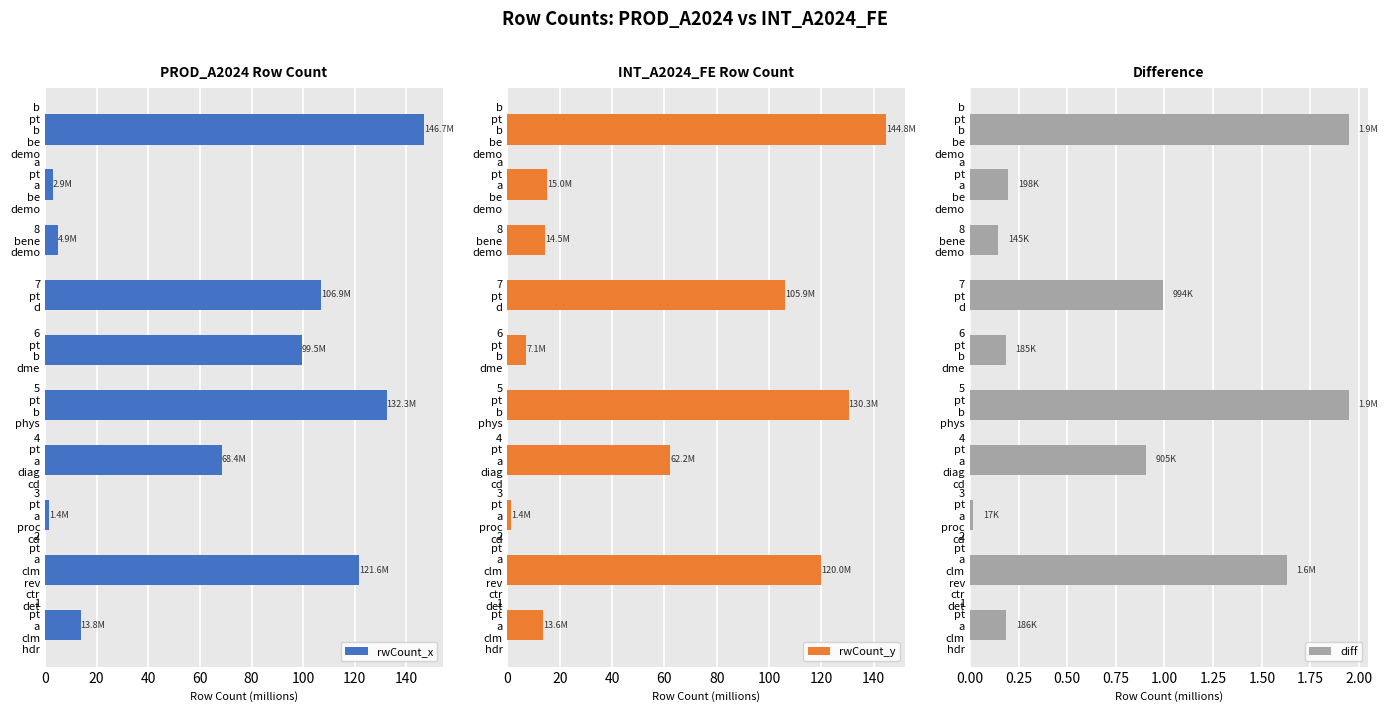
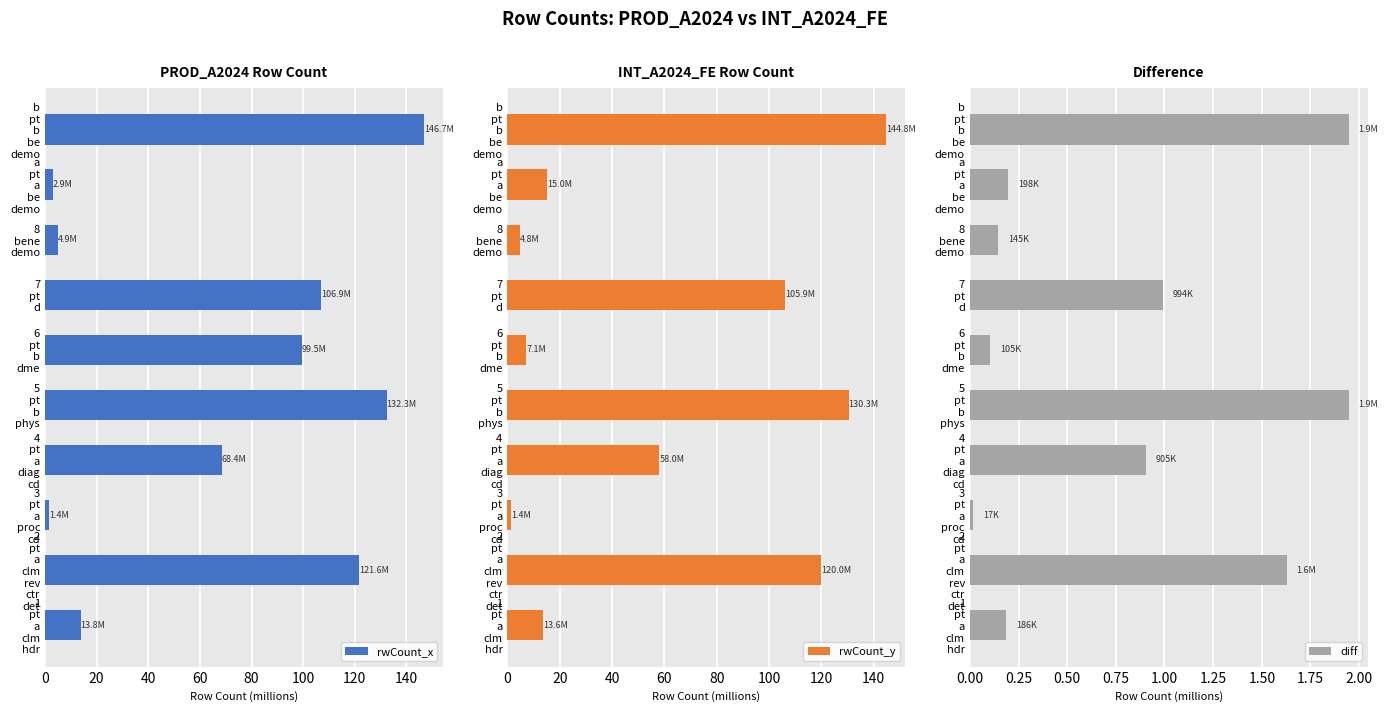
  {
    "PROD_A2024 Row Count": {
      "b pt b be demo": "146.7M",
      "a pt a be demo": "2.9M",
      "8 bene demo": "4.9M",
      "7 pt d": "106.9M",
      "6 pt b dme": "99.5M",
      "5 pt b phys": "132.3M",
      "4 pt a diag cd": "68.4M"
    },
    "INT_A2024_FE Row Count": {
      "b pt b be demo": "144.8M",
      "a pt a be demo": "15.0M",
-     "8 bene demo": "14.5M",
+     "8 bene demo": "4.8M",
      "7 pt d": "105.9M",
      "6 pt b dme": "7.1M",
      "5 pt b phys": "130.3M",
-     "4 pt a diag cd": "62.2M"
+     "4 pt a diag cd": "58.0M"
    },
    "Difference": {
      "b pt b be demo": "1.9M",
-     "6 pt b dme": "185K",
+     "6 pt b dme": "105K",
      "5 pt b phys": "1.9M"
    }
  }
